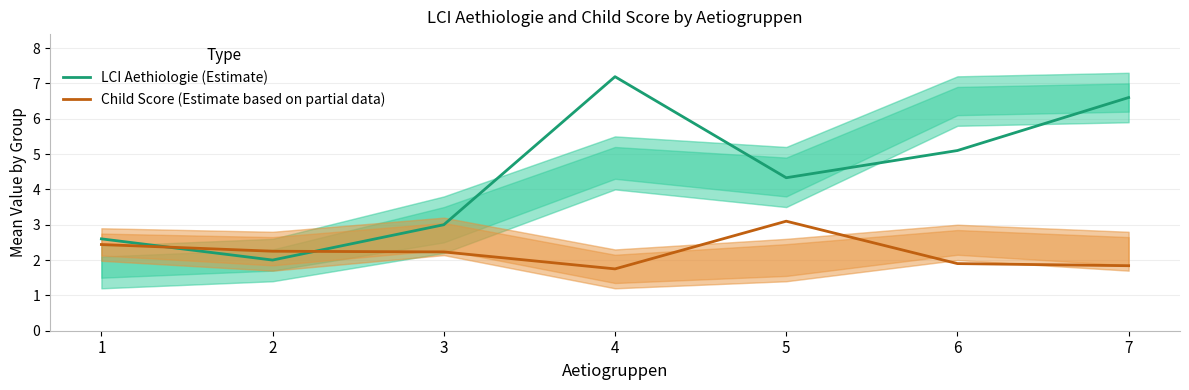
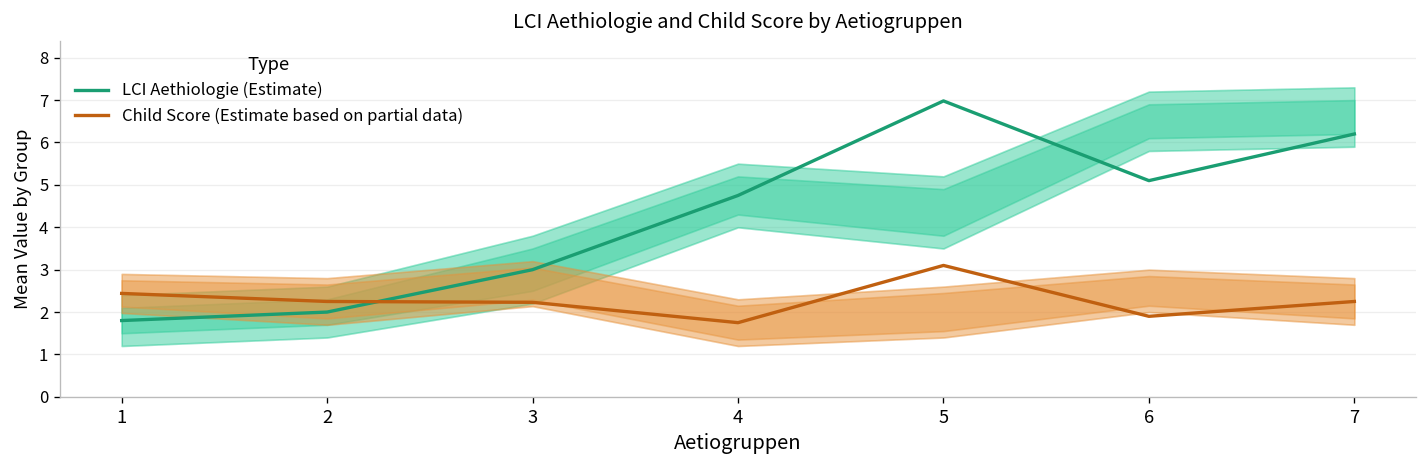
  {
    "LCI Aethiologie (Estimate)": {
-     "1": 2.6,
+     "1": 1.8,
      "2": 2.0,
-     "4": 7.2,
-     "5": 4.3,
+     "4": 4.8,
+     "5": 7.0,
      "6": 5.1,
-     "7": 6.6
+     "7": 6.2
    },
    "Child Score (Estimate based on partial data)": {
      "3": 2.2,
      "4": 1.8,
      "5": 3.1,
      "6": 1.9,
-     "7": 1.8
+     "7": 2.3
    }
  }
